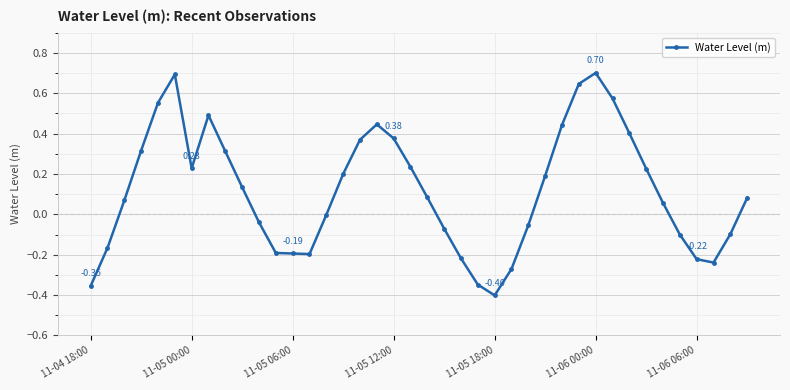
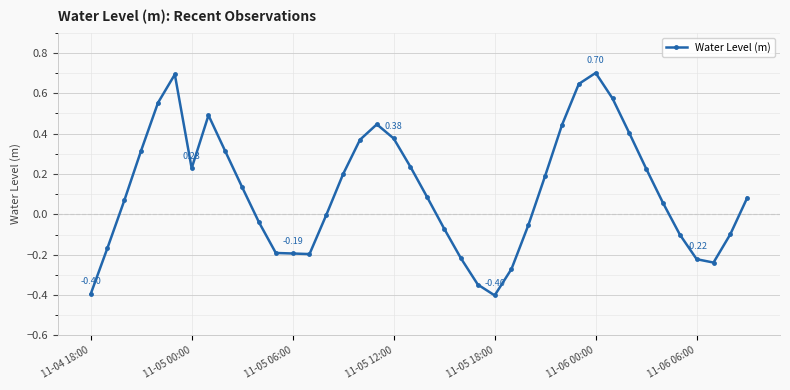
  {
-   "11-04 18:00": -0.35,
+   "11-04 18:00": -0.40,
    "11-05 00:00": 0.23,
    "11-05 06:00": -0.19,
    "11-05 12:00": 0.38,
    "11-05 18:00": -0.40,
    "11-06 00:00": 0.70,
    "11-06 06:00": -0.22
  }
